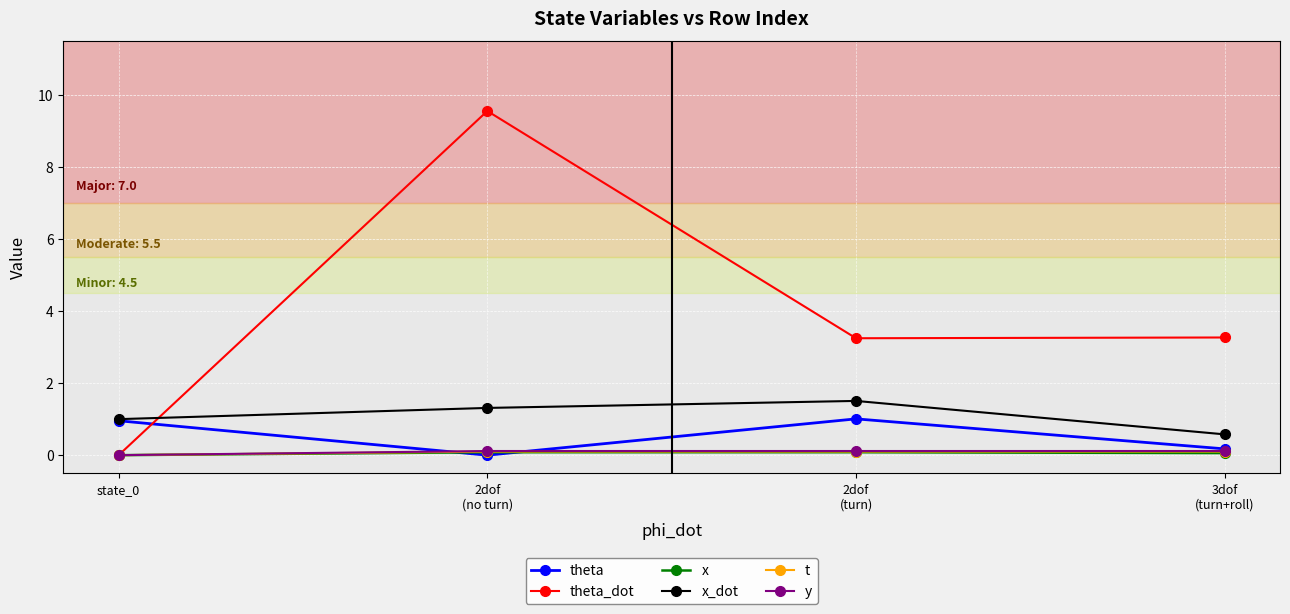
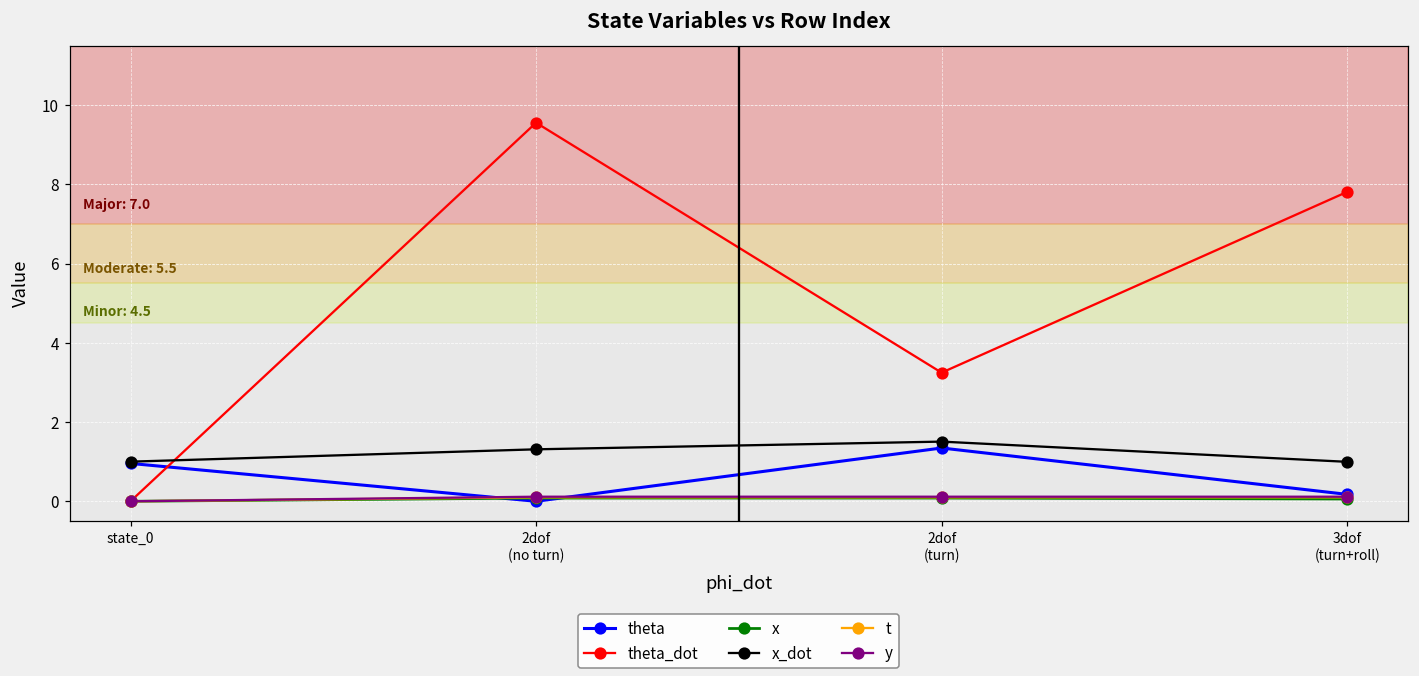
  {
    "theta": {
      "2dof (no turn)": 0.0,
-     "2dof (turn)": 1.0
+     "2dof (turn)": 1.3
    },
    "theta_dot": {
      "2dof (no turn)": 9.6,
      "2dof (turn)": 3.2,
-     "3dof (turn+roll)": 3.3
+     "3dof (turn+roll)": 7.8
    },
    "x_dot": {
      "2dof (no turn)": 1.3,
      "2dof (turn)": 1.5,
-     "3dof (turn+roll)": 0.6
+     "3dof (turn+roll)": 1.0
    }
  }
